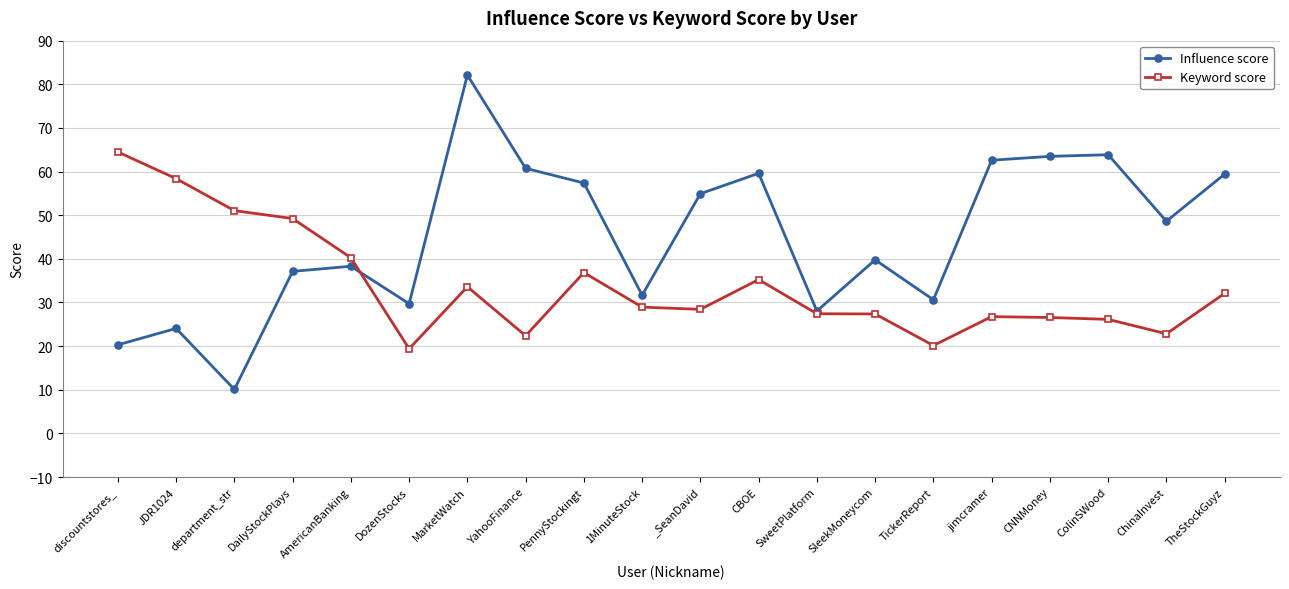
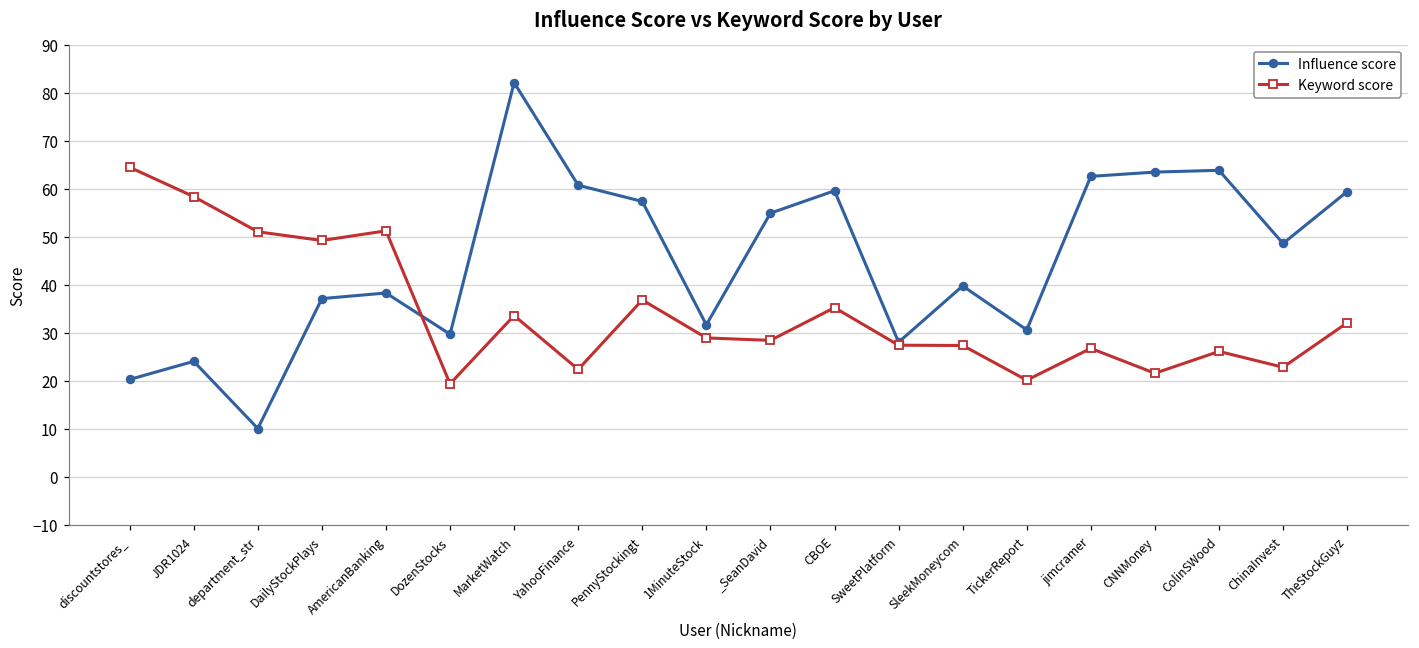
  {
    "Influence score": {
      "discountstores_": 20,
      "JDR1024": 24,
      "department_str": 10,
      "DailyStockPlays": 37,
      "AmericanBanking": 38,
      "DozenStocks": 30,
      "MarketWatch": 82,
      "YahooFinance": 61,
      "PennyStockingt": 57,
      "1MinuteStock": 32,
      "_SeanDavid": 55,
      "CBOE": 60,
      "SweetPlatform": 28,
      "SleekMoneycom": 40,
      "TickerReport": 31,
      "jimcramer": 63,
      "CNNMoney": 63,
      "ColinSWood": 64,
      "ChinaInvest": 49,
      "TheStockGuyz": 59
    },
    "Keyword score": {
      "discountstores_": 64,
      "JDR1024": 58,
      "department_str": 51,
      "DailyStockPlays": 49,
-     "AmericanBanking": 40,
+     "AmericanBanking": 51,
      "DozenStocks": 19,
      "MarketWatch": 34,
      "YahooFinance": 22,
      "PennyStockingt": 37,
      "1MinuteStock": 29,
      "_SeanDavid": 28,
      "CBOE": 35,
      "SweetPlatform": 27,
      "SleekMoneycom": 27,
      "TickerReport": 20,
      "jimcramer": 27,
-     "CNNMoney": 27,
+     "CNNMoney": 22,
      "ColinSWood": 26,
      "ChinaInvest": 23,
      "TheStockGuyz": 32
    }
  }
